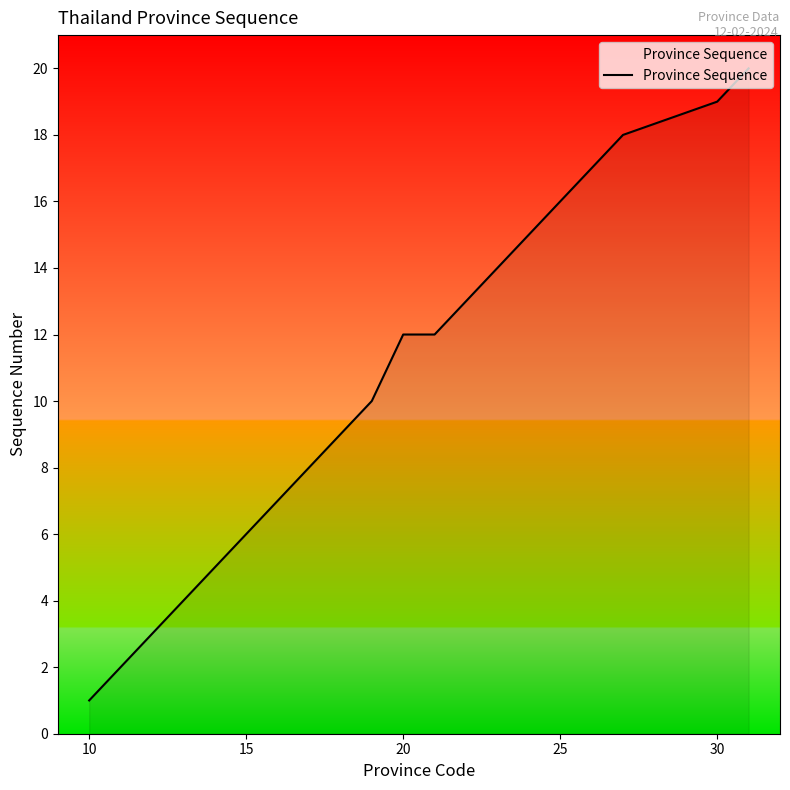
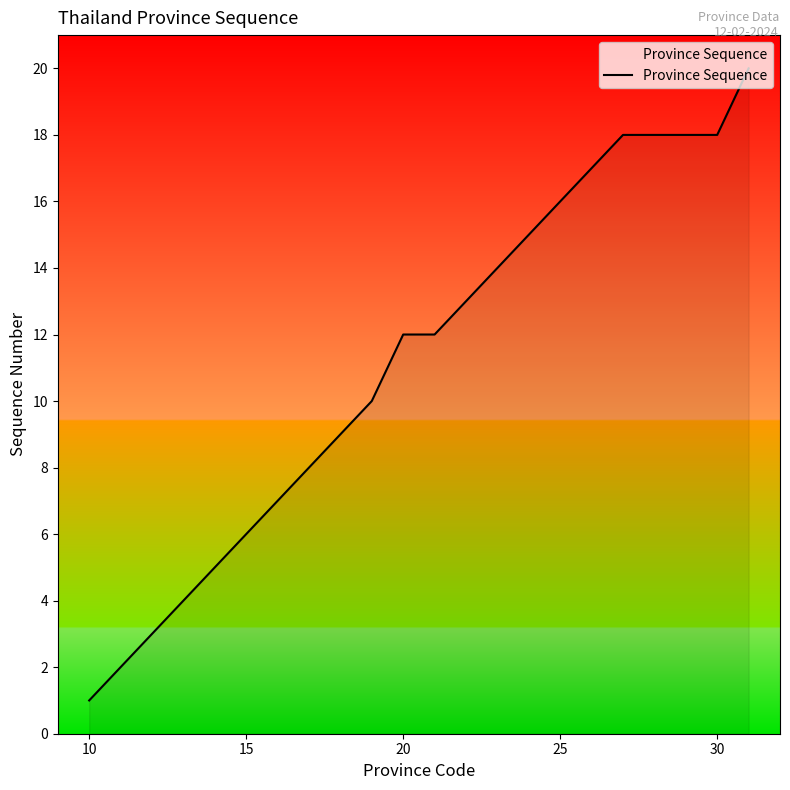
  {
    "10": 1,
    "15": 6,
    "20": 12,
    "25": 16,
-   "30": 19
+   "30": 18
  }
